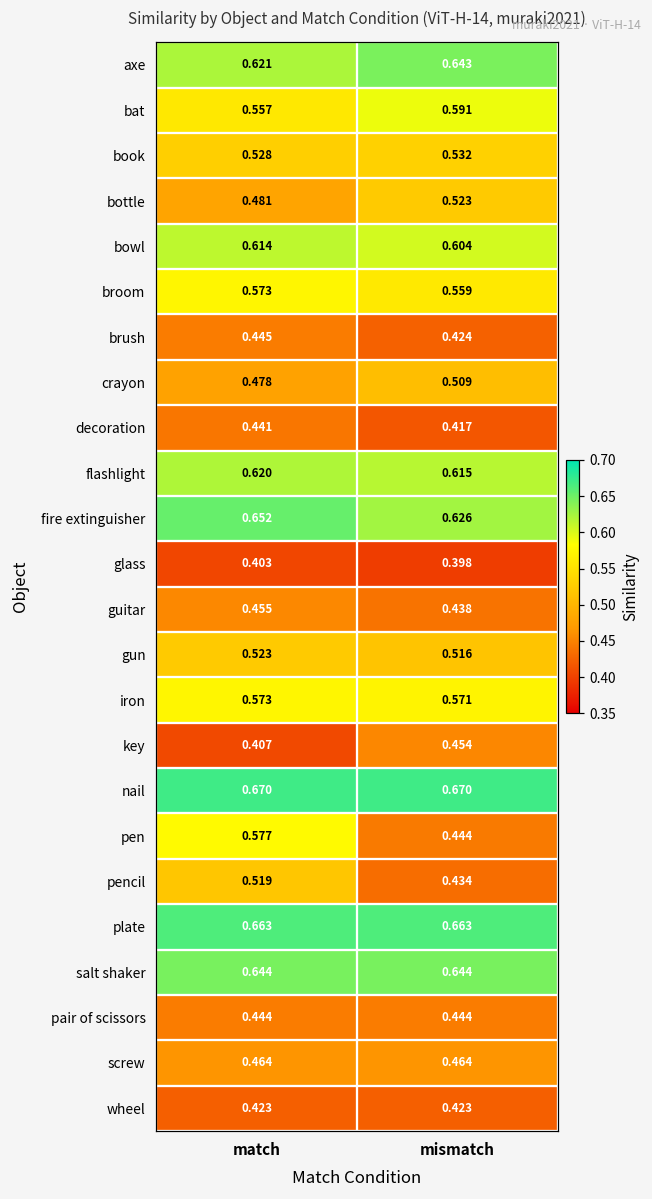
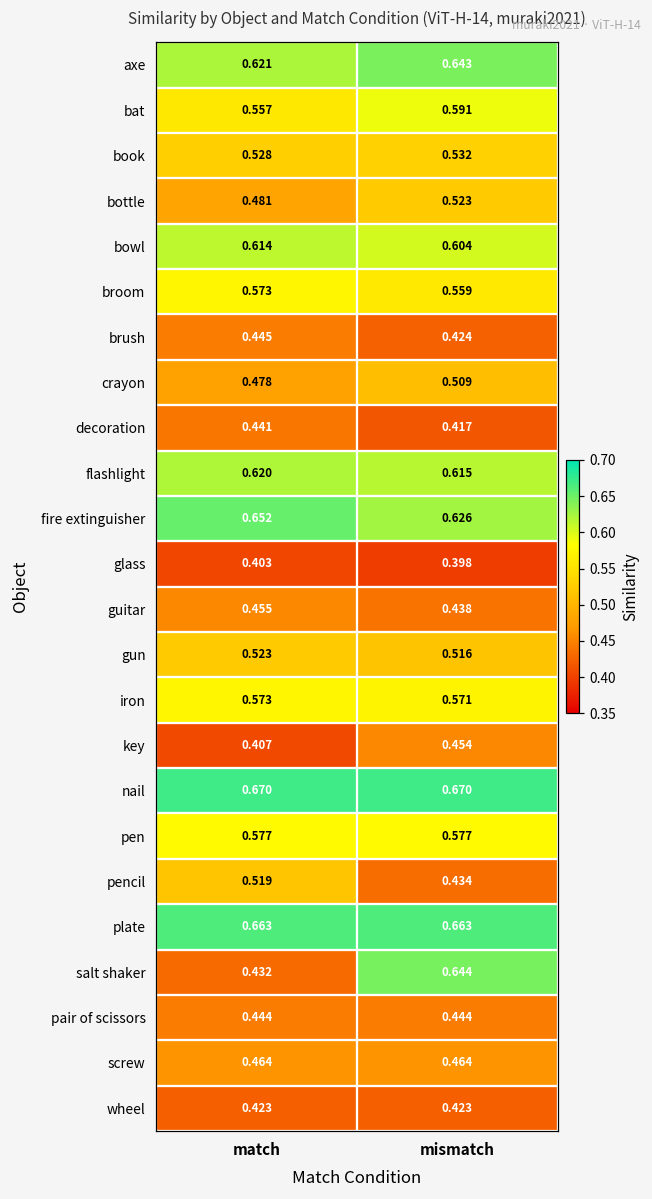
  {
    "axe": {
      "match": 0.621,
      "mismatch": 0.643
    },
    "bat": {
      "match": 0.557,
      "mismatch": 0.591
    },
    "book": {
      "match": 0.528,
      "mismatch": 0.532
    },
    "bottle": {
      "match": 0.481,
      "mismatch": 0.523
    },
    "bowl": {
      "match": 0.614,
      "mismatch": 0.604
    },
    "broom": {
      "match": 0.573,
      "mismatch": 0.559
    },
    "brush": {
      "match": 0.445,
      "mismatch": 0.424
    },
    "crayon": {
      "match": 0.478,
      "mismatch": 0.509
    },
    "decoration": {
      "match": 0.441,
      "mismatch": 0.417
    },
    "flashlight": {
      "match": 0.620,
      "mismatch": 0.615
    },
    "fire extinguisher": {
      "match": 0.652,
      "mismatch": 0.626
    },
    "glass": {
      "match": 0.403,
      "mismatch": 0.398
    },
    "guitar": {
      "match": 0.455,
      "mismatch": 0.438
    },
    "gun": {
      "match": 0.523,
      "mismatch": 0.516
    },
    "iron": {
      "match": 0.573,
      "mismatch": 0.571
    },
    "key": {
      "match": 0.407,
      "mismatch": 0.454
    },
    "nail": {
      "match": 0.670,
      "mismatch": 0.670
    },
    "pen": {
      "match": 0.577,
-     "mismatch": 0.444
+     "mismatch": 0.577
    },
    "pencil": {
      "match": 0.519,
      "mismatch": 0.434
    },
    "plate": {
      "match": 0.663,
      "mismatch": 0.663
    },
    "salt shaker": {
-     "match": 0.644,
+     "match": 0.432,
      "mismatch": 0.644
    },
    "pair of scissors": {
      "match": 0.444,
      "mismatch": 0.444
    },
    "screw": {
      "match": 0.464,
      "mismatch": 0.464
    },
    "wheel": {
      "match": 0.423,
      "mismatch": 0.423
    }
  }
